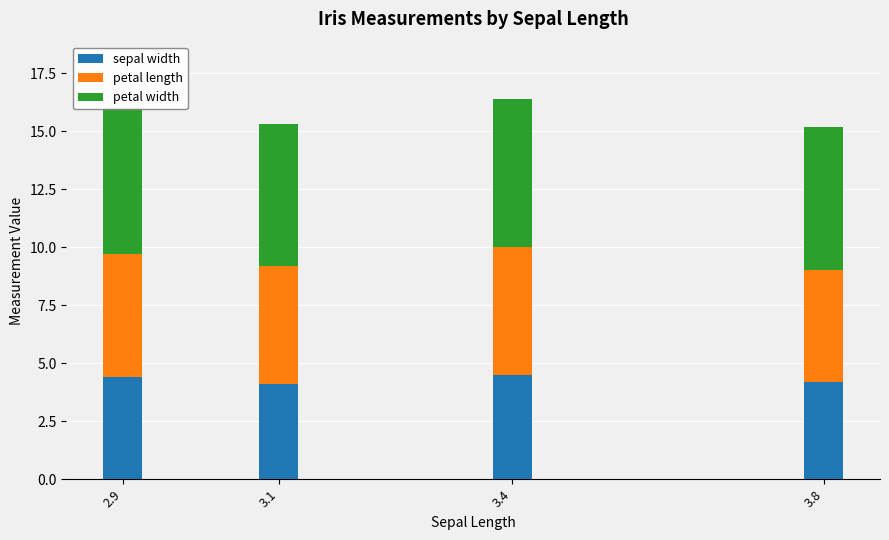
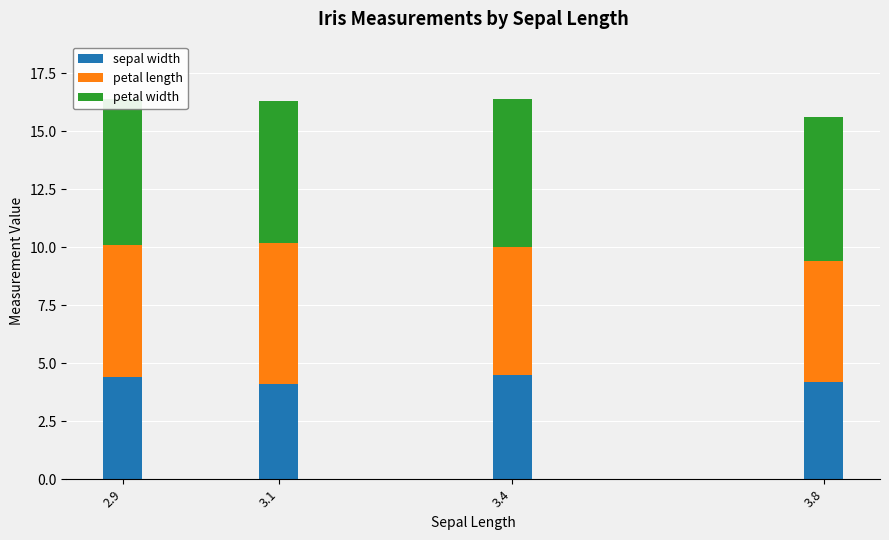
  {
    "sepal width": {
      "2.9": 4.4,
      "3.1": 4.1,
      "3.4": 4.5,
      "3.8": 4.2
    },
    "petal length": {
-     "2.9": 5.3,
-     "3.1": 5.1,
+     "2.9": 5.7,
+     "3.1": 6.1,
      "3.4": 5.5,
-     "3.8": 4.8
+     "3.8": 5.2
    },
    "petal width": {
      "3.1": 6.1,
      "3.4": 6.4,
      "3.8": 6.2
    }
  }
